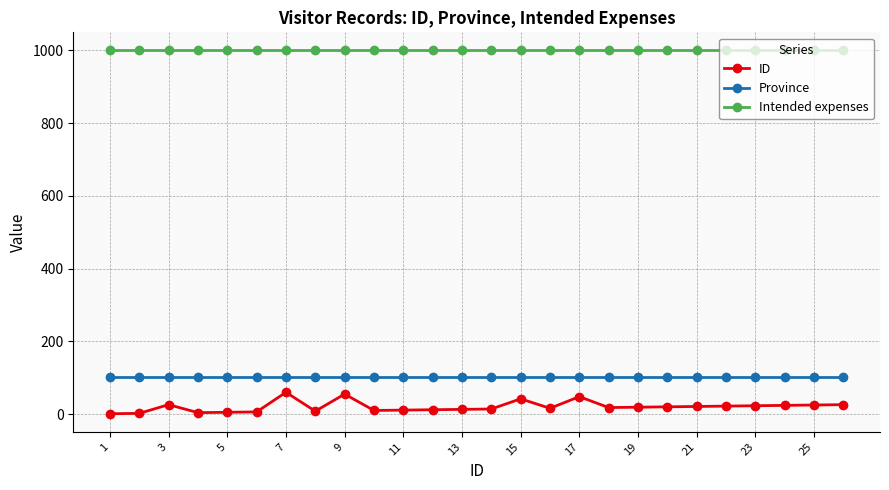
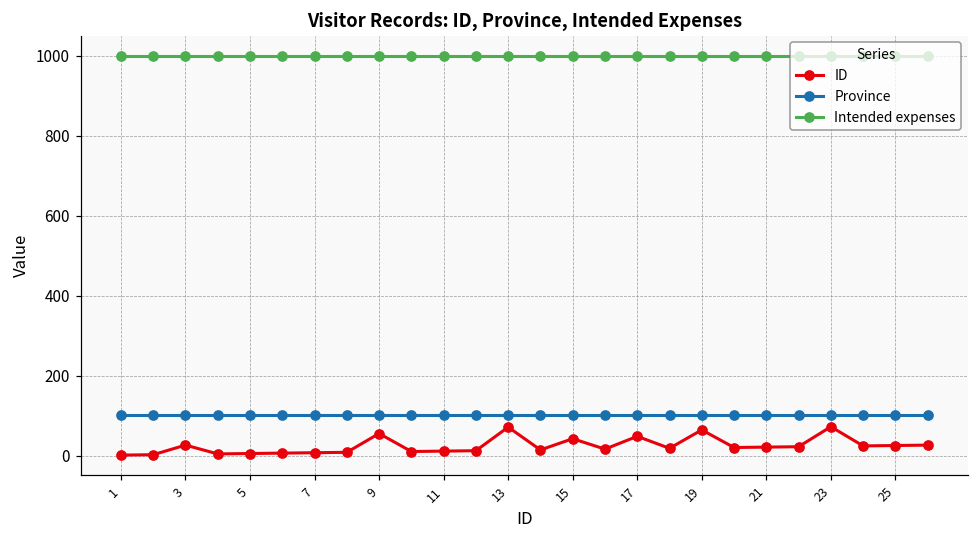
  {
    "ID": {
      "1": 0,
      "3": 30,
      "5": 10,
-     "7": 60,
+     "7": 10,
      "9": 60,
      "11": 10,
-     "13": 10,
+     "13": 70,
      "15": 40,
      "17": 50,
-     "19": 20,
+     "19": 60,
      "21": 20,
-     "23": 20,
+     "23": 70,
      "25": 30
    },
    "Province": {
      "1": 100,
      "3": 100,
      "5": 100,
      "7": 100,
      "9": 100,
      "11": 100,
      "13": 100,
      "15": 100,
      "17": 100,
      "19": 100,
      "21": 100,
      "23": 100,
      "25": 100
    },
    "Intended expenses": {
      "1": 1000,
      "3": 1000,
      "5": 1000,
      "7": 1000,
      "9": 1000,
      "11": 1000,
      "13": 1000,
      "15": 1000,
      "17": 1000,
      "19": 1000,
      "21": 1000
    }
  }
